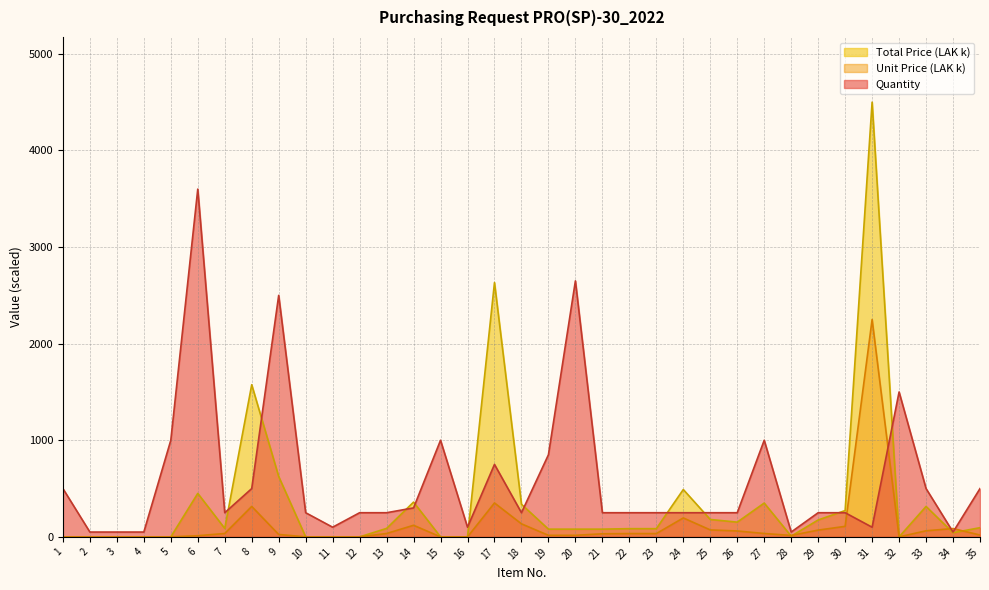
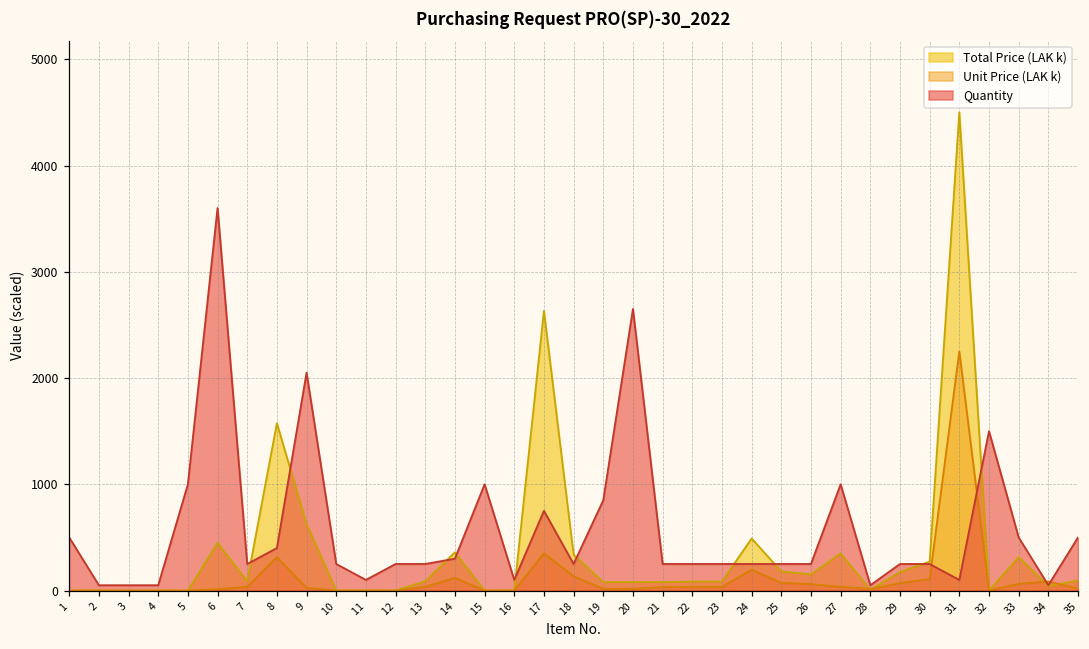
  {
    "Quantity": {
      "1": 500,
      "2": 100,
      "3": 100,
      "4": 100,
      "5": 1000,
      "6": 3600,
      "7": 300,
-     "8": 500,
-     "9": 2500,
+     "8": 400,
+     "9": 2100,
      "10": 300,
      "11": 100,
      "12": 300,
      "13": 300,
      "14": 300,
      "15": 1000,
      "16": 100,
      "17": 800,
      "18": 300,
      "19": 900,
      "20": 2700,
      "21": 300,
      "22": 300,
      "23": 300,
      "24": 300,
      "25": 300,
      "26": 300,
      "27": 1000,
      "28": 100,
      "29": 300,
      "31": 100,
      "32": 1500,
      "33": 500,
      "35": 500
    }
  }
